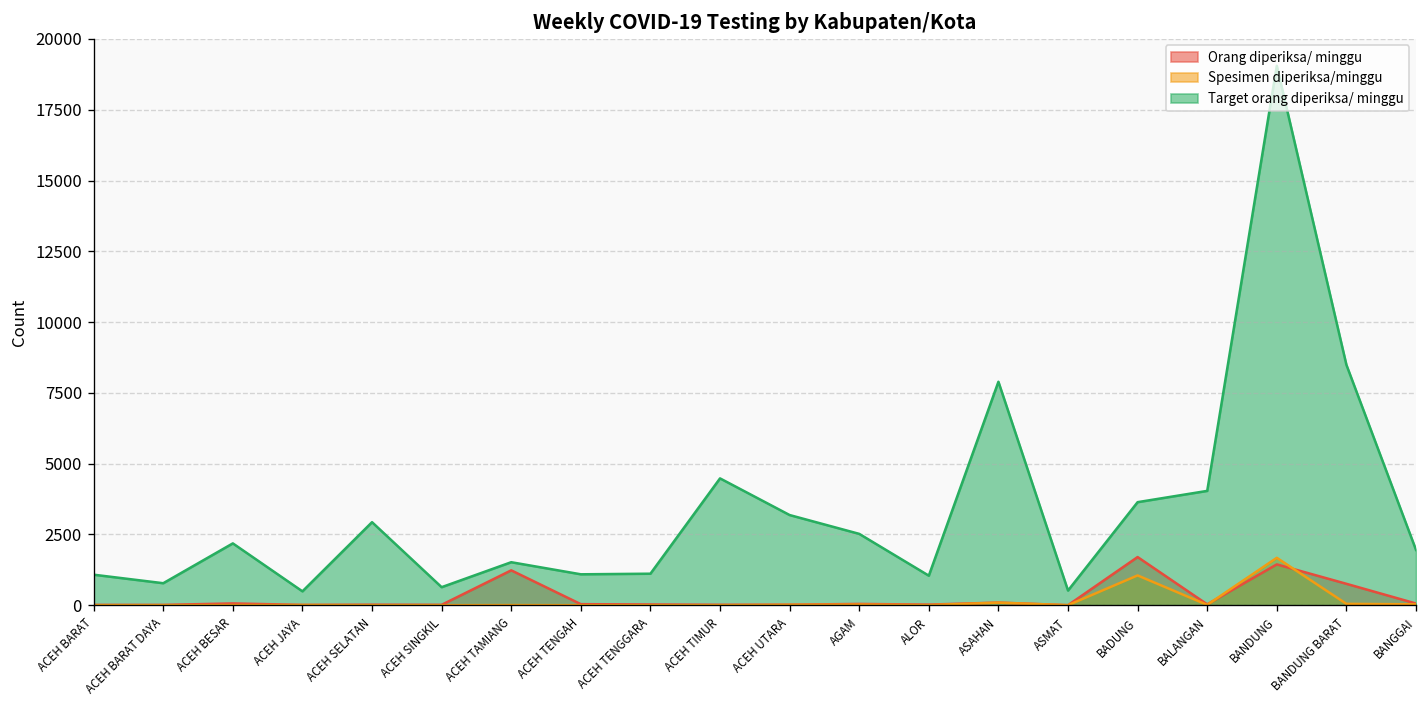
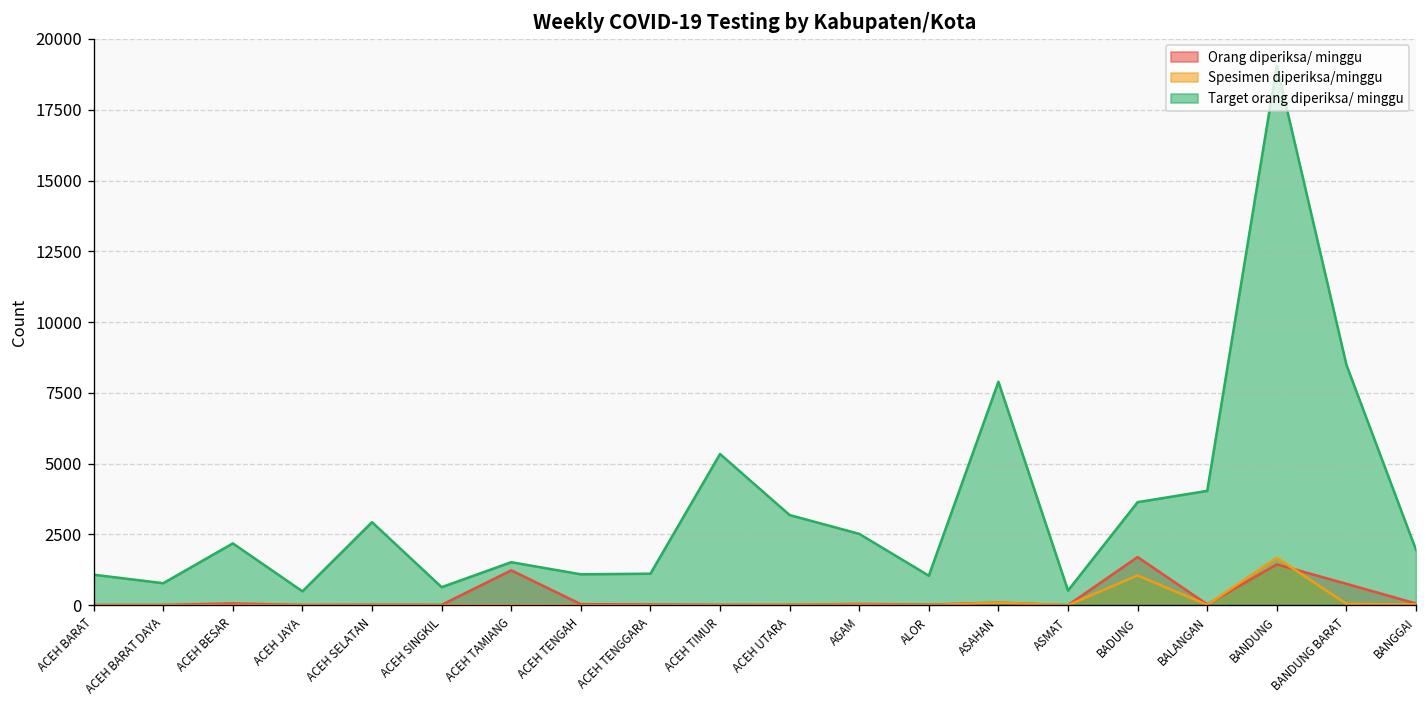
  {
    "Orang diperiksa/ minggu": {
      "ACEH TAMIANG": 1200,
      "BADUNG": 1700,
      "BANDUNG": 1400,
      "BANDUNG BARAT": 800
    },
    "Spesimen diperiksa/minggu": {
      "ACEH TAMIANG": 0,
      "BADUNG": 1100,
      "BANDUNG": 1700,
      "BANDUNG BARAT": 0
    },
    "Target orang diperiksa/ minggu": {
      "ACEH BARAT": 1100,
      "ACEH BARAT DAYA": 800,
      "ACEH BESAR": 2200,
      "ACEH JAYA": 500,
      "ACEH SELATAN": 2900,
      "ACEH SINGKIL": 600,
      "ACEH TAMIANG": 1500,
      "ACEH TENGAH": 1100,
      "ACEH TENGGARA": 1100,
-     "ACEH TIMUR": 4500,
+     "ACEH TIMUR": 5300,
      "ACEH UTARA": 3200,
      "AGAM": 2500,
      "ALOR": 1000,
      "ASAHAN": 7900,
      "ASMAT": 500,
      "BADUNG": 3600,
      "BALANGAN": 4000,
      "BANDUNG BARAT": 8500,
      "BANGGAI": 2000
    }
  }
